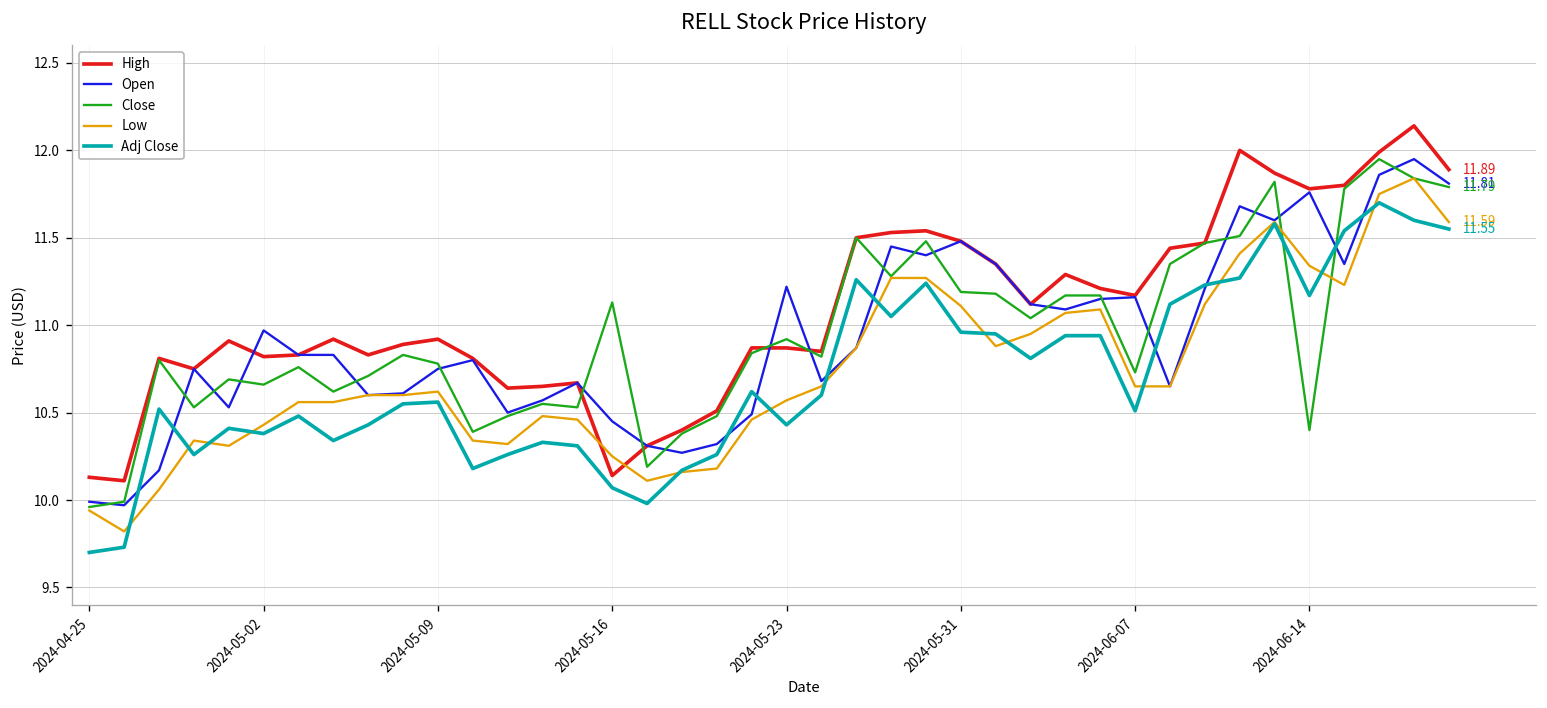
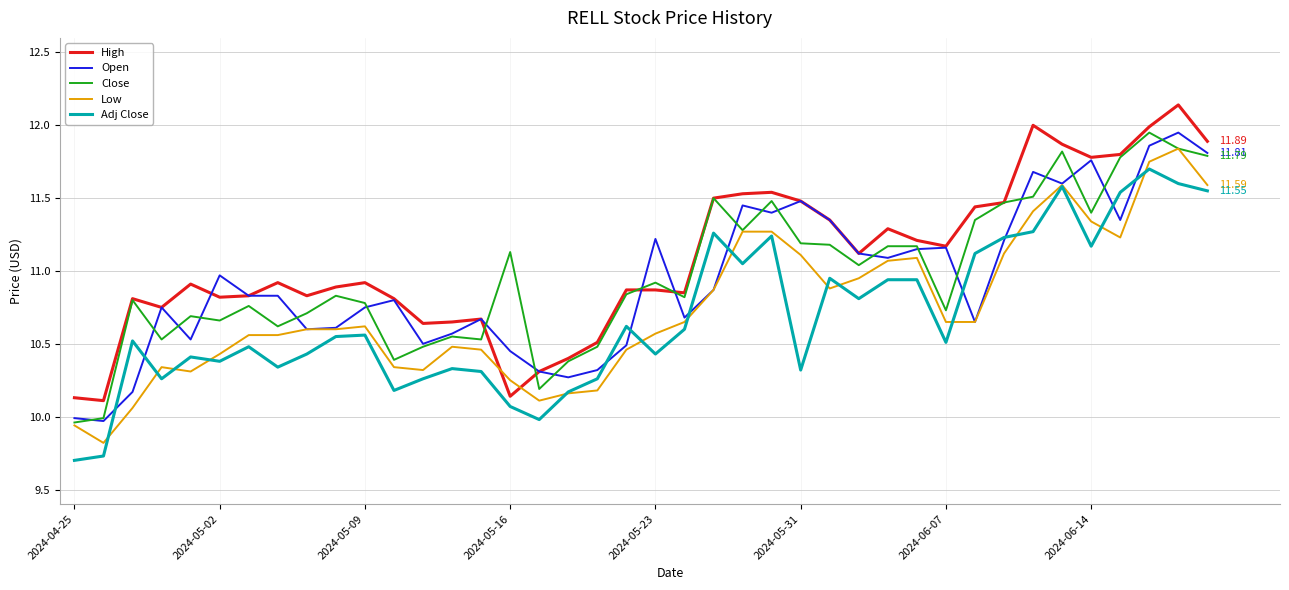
  {
    "High": {
      "2024-04-25": 10.13,
      "2024-05-02": 10.82,
      "2024-05-09": 10.92,
      "2024-05-16": 10.14,
      "2024-05-23": 10.87,
      "2024-06-14": 11.78
    },
    "Open": {
      "2024-04-25": 9.99,
      "2024-05-02": 10.97,
      "2024-05-09": 10.75,
      "2024-05-16": 10.45,
      "2024-05-23": 11.22,
      "2024-06-14": 11.76
    },
    "Close": {
      "2024-04-25": 9.96,
      "2024-05-02": 10.66,
      "2024-05-09": 10.78,
      "2024-05-16": 11.13,
      "2024-05-23": 10.92,
      "2024-05-31": 11.2,
      "2024-06-07": 10.73,
-     "2024-06-14": 10.4
+     "2024-06-14": 11.4
    },
    "Low": {
      "2024-04-25": 9.94,
      "2024-05-02": 10.43,
      "2024-05-09": 10.62,
      "2024-05-16": 10.25,
      "2024-05-23": 10.57,
      "2024-05-31": 11.11,
      "2024-06-07": 10.65,
      "2024-06-14": 11.34
    },
    "Adj Close": {
      "2024-04-25": 9.70,
      "2024-05-02": 10.38,
      "2024-05-09": 10.56,
      "2024-05-16": 10.07,
      "2024-05-23": 10.43,
-     "2024-05-31": 10.96,
+     "2024-05-31": 10.32,
      "2024-06-07": 10.51,
      "2024-06-14": 11.17
    }
  }
